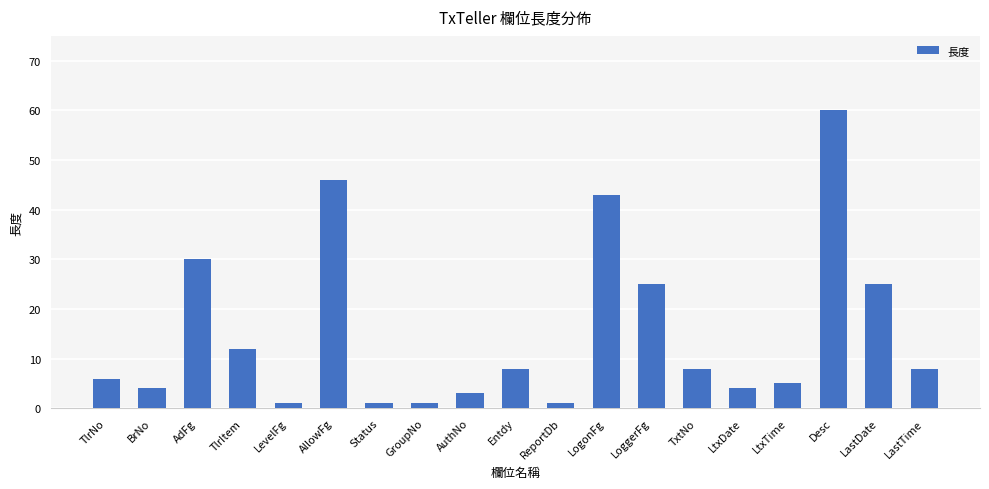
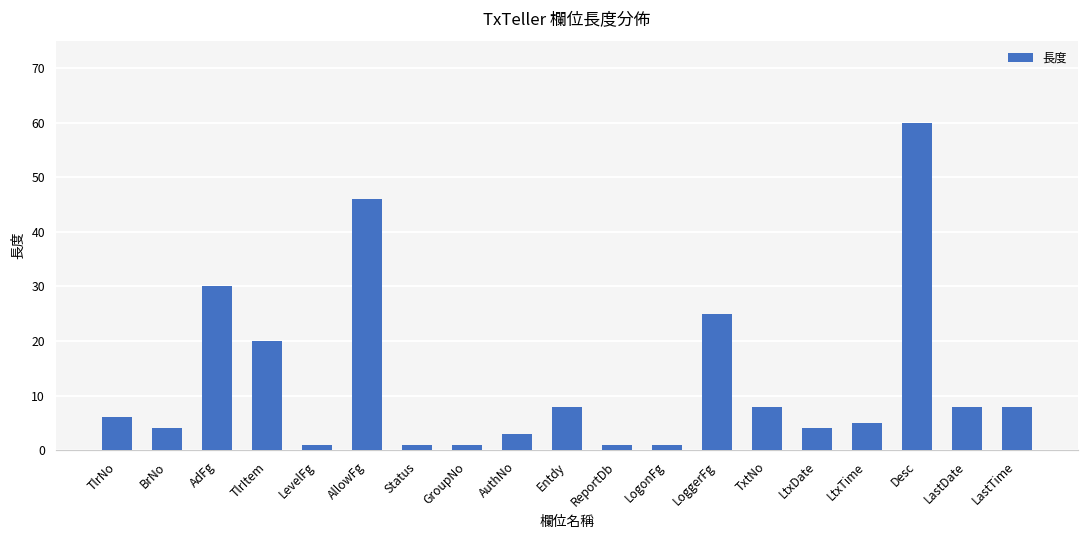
  {
    "TlrNo": 6,
    "BrNo": 4,
    "AdFg": 30,
-   "TlrItem": 12,
+   "TlrItem": 20,
    "LevelFg": 1,
    "AllowFg": 46,
    "Status": 1,
    "GroupNo": 1,
    "AuthNo": 3,
    "Entdy": 8,
    "ReportDb": 1,
-   "LogonFg": 43,
+   "LogonFg": 1,
    "LoggerFg": 25,
    "TxtNo": 8,
    "LtxDate": 4,
    "LtxTime": 5,
    "Desc": 60,
-   "LastDate": 25,
+   "LastDate": 8,
    "LastTime": 8
  }
